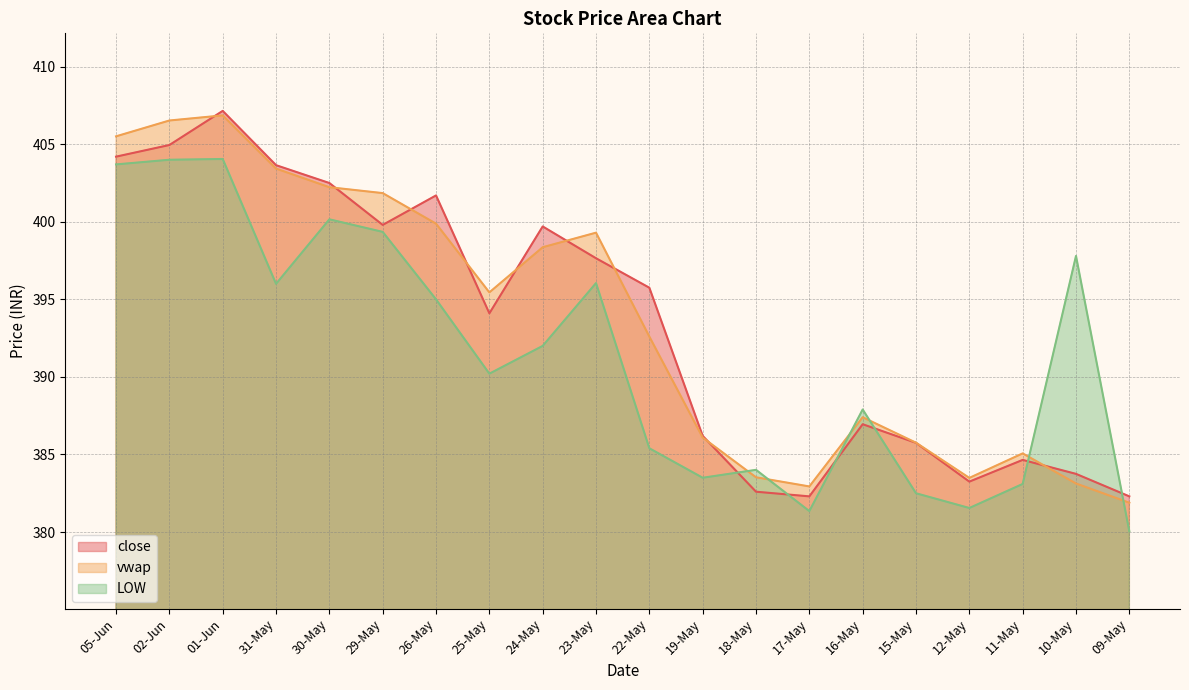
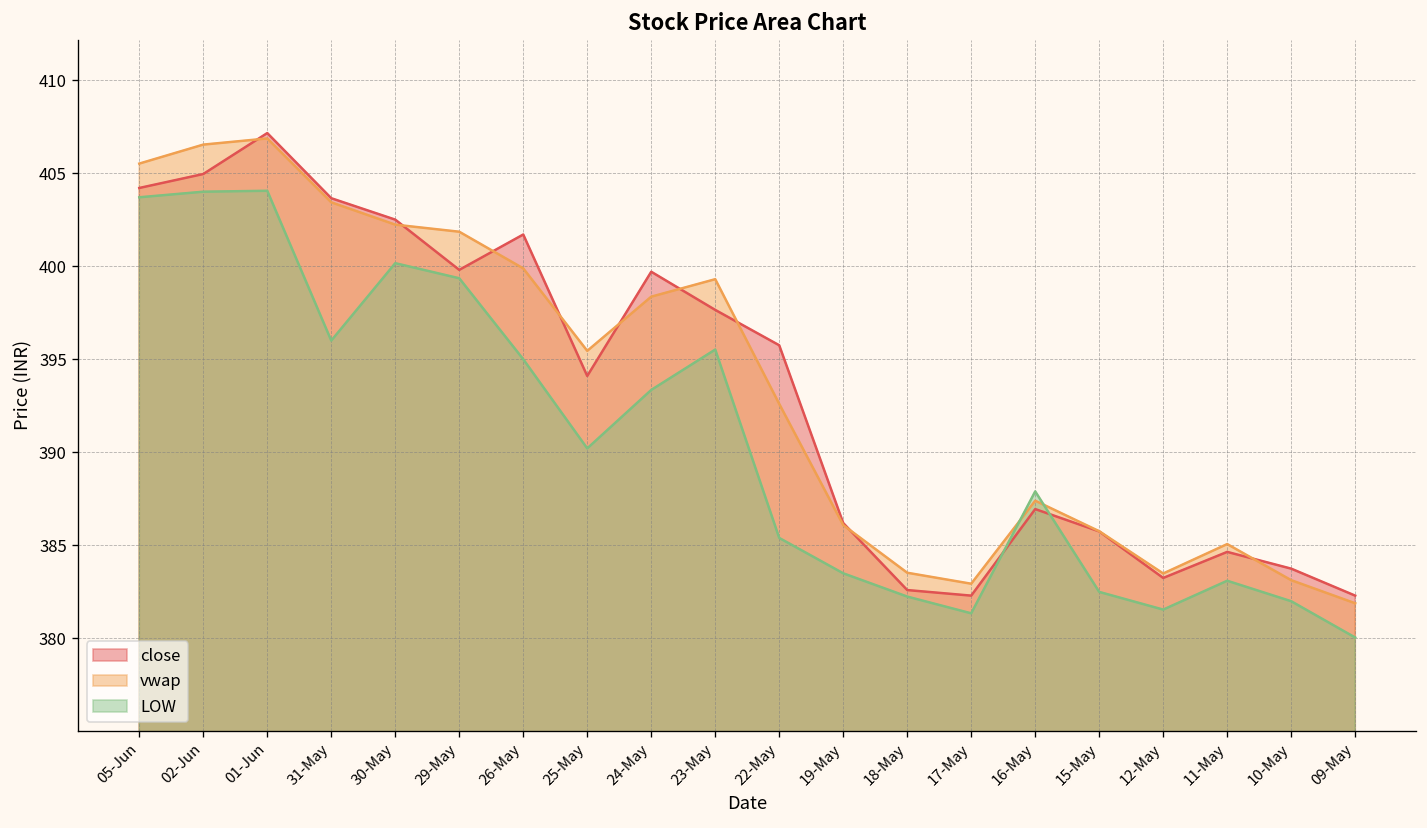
  {
    "LOW": {
      "05-Jun": 403.7,
      "02-Jun": 404.0,
      "01-Jun": 404.1,
      "31-May": 396.0,
      "30-May": 400.2,
      "29-May": 399.4,
      "26-May": 395.0,
      "25-May": 390.2,
-     "24-May": 392.0,
-     "23-May": 396.1,
+     "24-May": 393.4,
+     "23-May": 395.5,
      "22-May": 385.4,
      "19-May": 383.5,
-     "18-May": 384.0,
+     "18-May": 382.3,
      "17-May": 381.4,
      "16-May": 387.9,
      "15-May": 382.5,
      "12-May": 381.6,
      "11-May": 383.1,
-     "10-May": 397.8,
+     "10-May": 382.0,
      "09-May": 380.1
    }
  }
